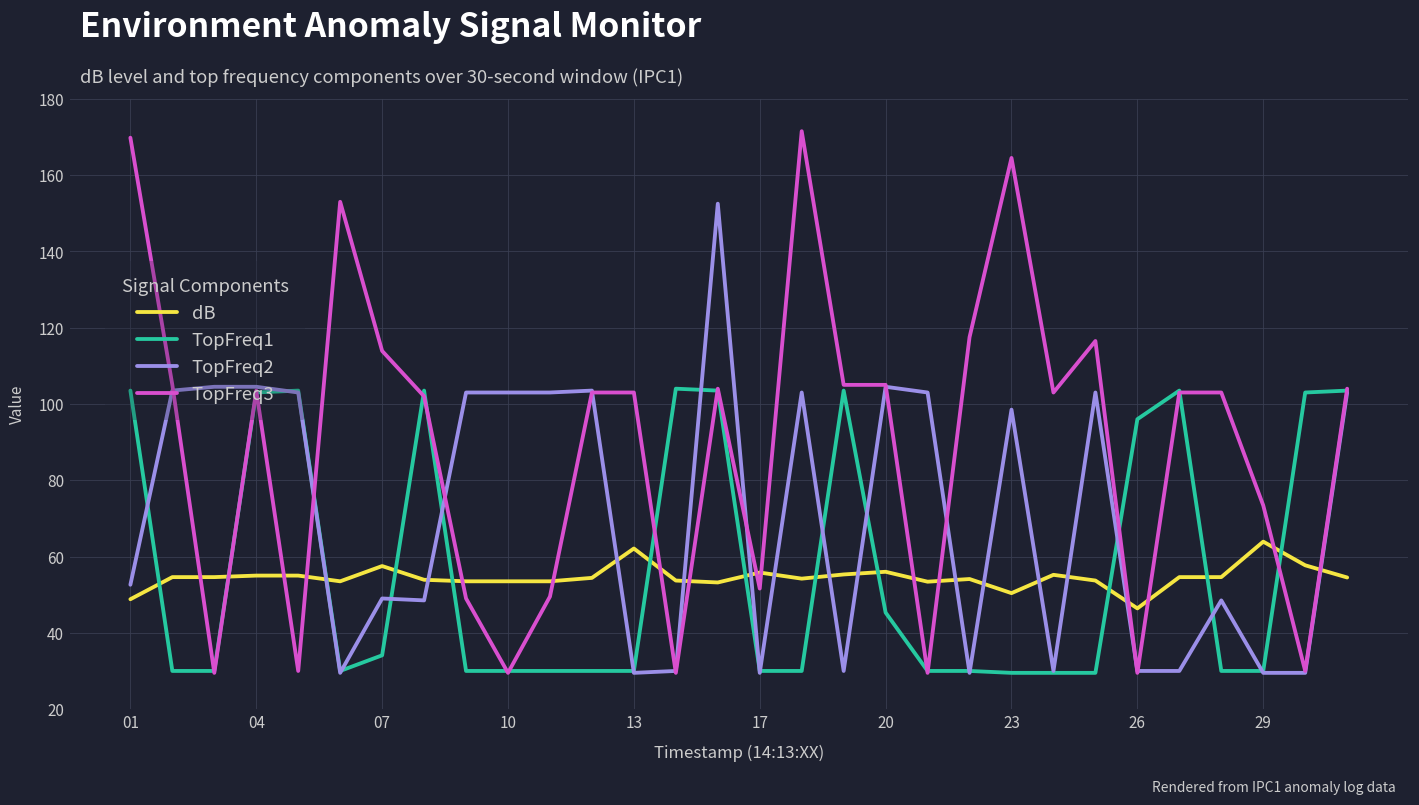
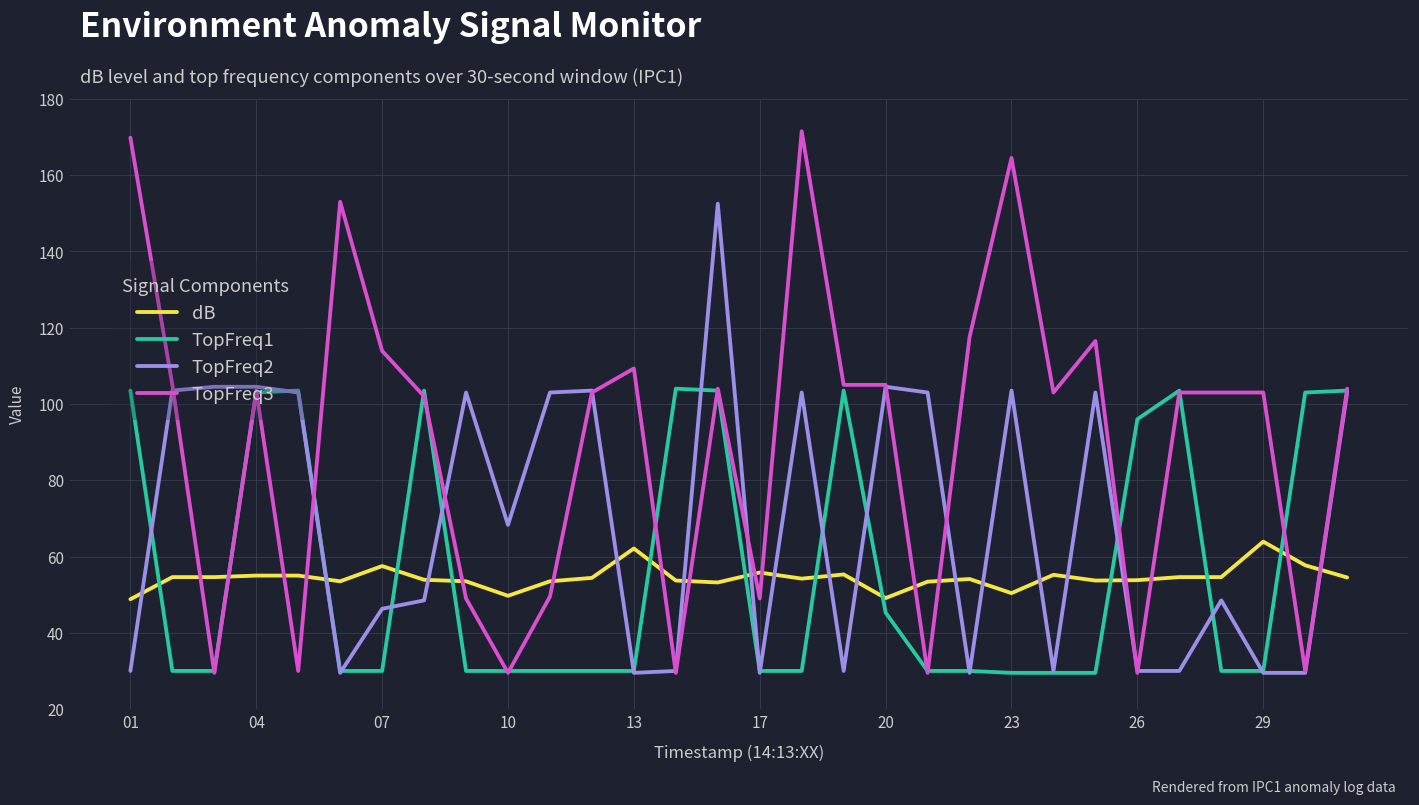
  {
    "dB": {
      "01": 49,
      "04": 55,
      "07": 58,
-     "10": 54,
+     "10": 50,
      "13": 62,
      "17": 56,
-     "20": 56,
+     "20": 49,
      "23": 50,
-     "26": 46,
+     "26": 54,
      "29": 64
    },
    "TopFreq1": {
-     "07": 34,
+     "07": 30,
      "20": 45,
      "23": 30,
      "26": 96
    },
    "TopFreq2": {
-     "01": 53,
-     "07": 49,
-     "10": 103,
-     "23": 99
+     "01": 30,
+     "07": 46,
+     "10": 68,
+     "23": 104
    },
    "TopFreq3": {
      "01": 170,
      "07": 114,
-     "13": 103,
-     "17": 52,
+     "13": 109,
+     "17": 49,
      "23": 165,
-     "29": 73
+     "29": 103
    }
  }
